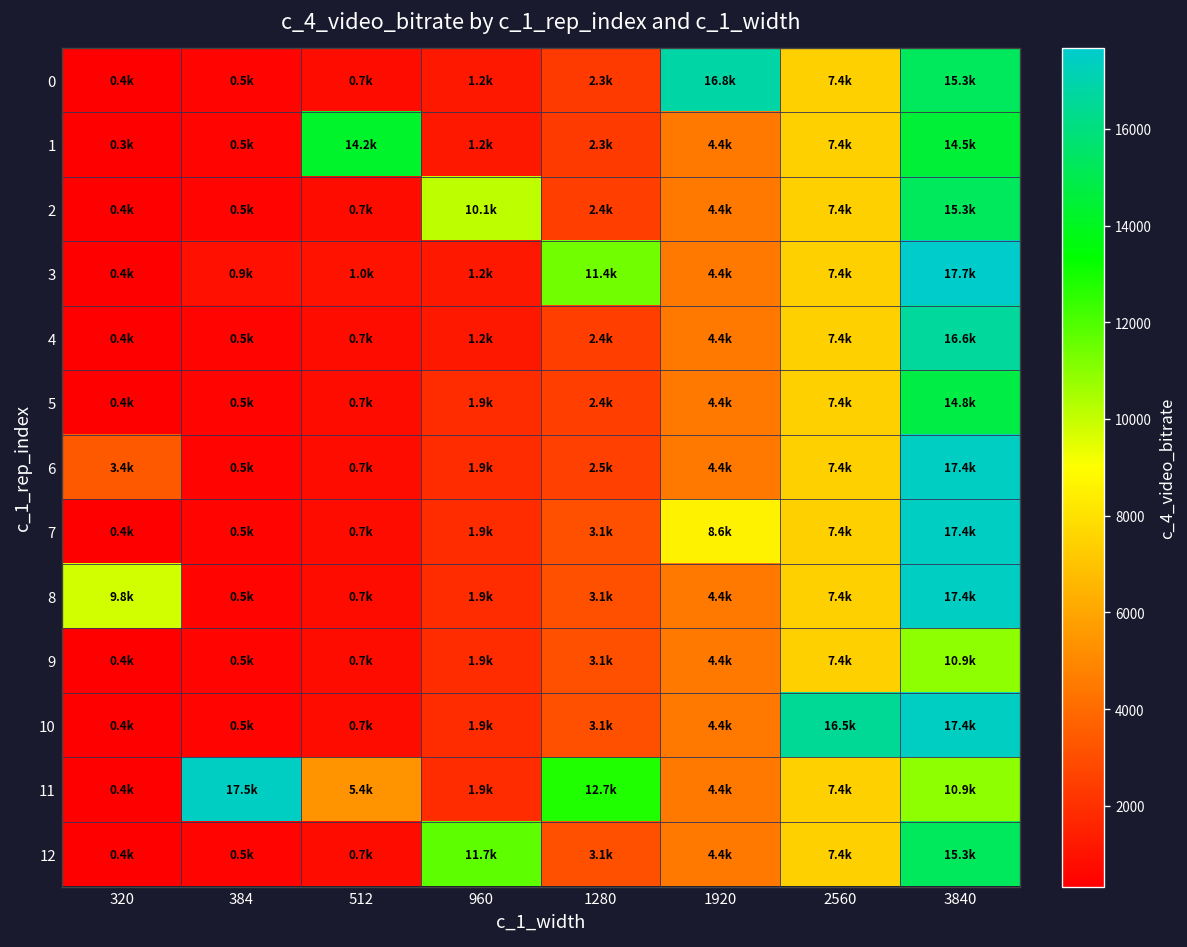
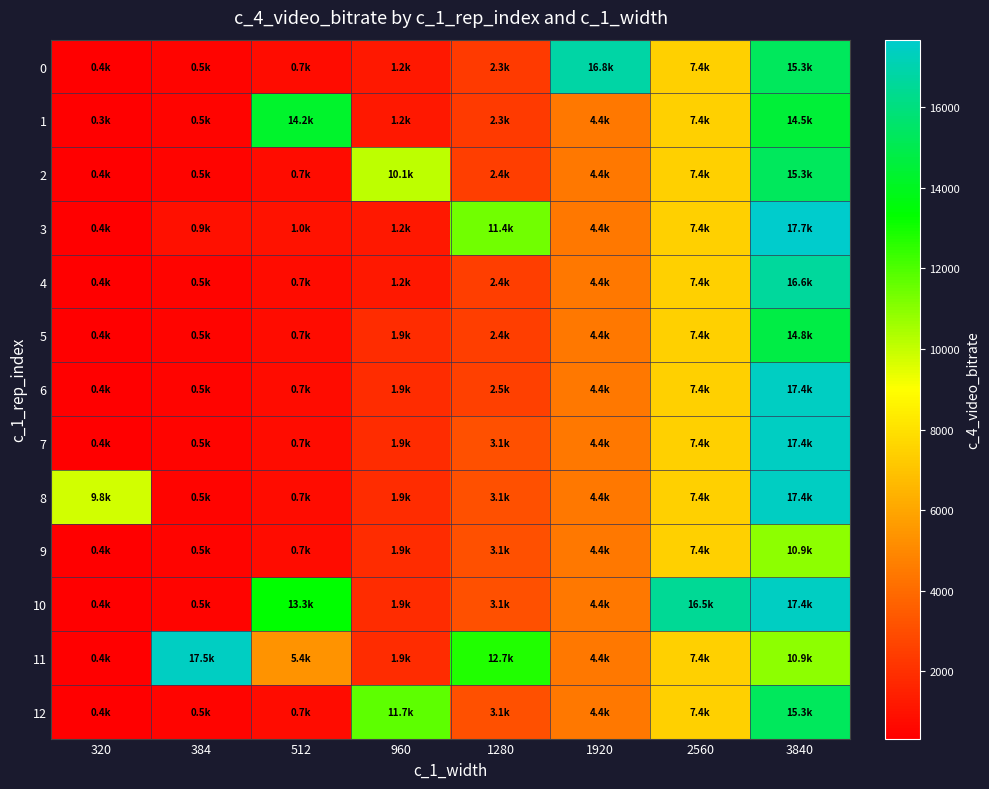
  {
    "0": {
      "320": "0.4k",
      "384": "0.5k",
      "512": "0.7k",
      "960": "1.2k",
      "1280": "2.3k",
      "1920": "16.8k",
      "2560": "7.4k",
      "3840": "15.3k"
    },
    "1": {
      "320": "0.3k",
      "384": "0.5k",
      "512": "14.2k",
      "960": "1.2k",
      "1280": "2.3k",
      "1920": "4.4k",
      "2560": "7.4k",
      "3840": "14.5k"
    },
    "2": {
      "320": "0.4k",
      "384": "0.5k",
      "512": "0.7k",
      "960": "10.1k",
      "1280": "2.4k",
      "1920": "4.4k",
      "2560": "7.4k",
      "3840": "15.3k"
    },
    "3": {
      "320": "0.4k",
      "384": "0.9k",
      "512": "1.0k",
      "960": "1.2k",
      "1280": "11.4k",
      "1920": "4.4k",
      "2560": "7.4k",
      "3840": "17.7k"
    },
    "4": {
      "320": "0.4k",
      "384": "0.5k",
      "512": "0.7k",
      "960": "1.2k",
      "1280": "2.4k",
      "1920": "4.4k",
      "2560": "7.4k",
      "3840": "16.6k"
    },
    "5": {
      "320": "0.4k",
      "384": "0.5k",
      "512": "0.7k",
      "960": "1.9k",
      "1280": "2.4k",
      "1920": "4.4k",
      "2560": "7.4k",
      "3840": "14.8k"
    },
    "6": {
-     "320": "3.4k",
+     "320": "0.4k",
      "384": "0.5k",
      "512": "0.7k",
      "960": "1.9k",
      "1280": "2.5k",
      "1920": "4.4k",
      "2560": "7.4k",
      "3840": "17.4k"
    },
    "7": {
      "320": "0.4k",
      "384": "0.5k",
      "512": "0.7k",
      "960": "1.9k",
      "1280": "3.1k",
-     "1920": "8.6k",
+     "1920": "4.4k",
      "2560": "7.4k",
      "3840": "17.4k"
    },
    "8": {
      "320": "9.8k",
      "384": "0.5k",
      "512": "0.7k",
      "960": "1.9k",
      "1280": "3.1k",
      "1920": "4.4k",
      "2560": "7.4k",
      "3840": "17.4k"
    },
    "9": {
      "320": "0.4k",
      "384": "0.5k",
      "512": "0.7k",
      "960": "1.9k",
      "1280": "3.1k",
      "1920": "4.4k",
      "2560": "7.4k",
      "3840": "10.9k"
    },
    "10": {
      "320": "0.4k",
      "384": "0.5k",
-     "512": "0.7k",
+     "512": "13.3k",
      "960": "1.9k",
      "1280": "3.1k",
      "1920": "4.4k",
      "2560": "16.5k",
      "3840": "17.4k"
    },
    "11": {
      "320": "0.4k",
      "384": "17.5k",
      "512": "5.4k",
      "960": "1.9k",
      "1280": "12.7k",
      "1920": "4.4k",
      "2560": "7.4k",
      "3840": "10.9k"
    },
    "12": {
      "320": "0.4k",
      "384": "0.5k",
      "512": "0.7k",
      "960": "11.7k",
      "1280": "3.1k",
      "1920": "4.4k",
      "2560": "7.4k",
      "3840": "15.3k"
    }
  }
